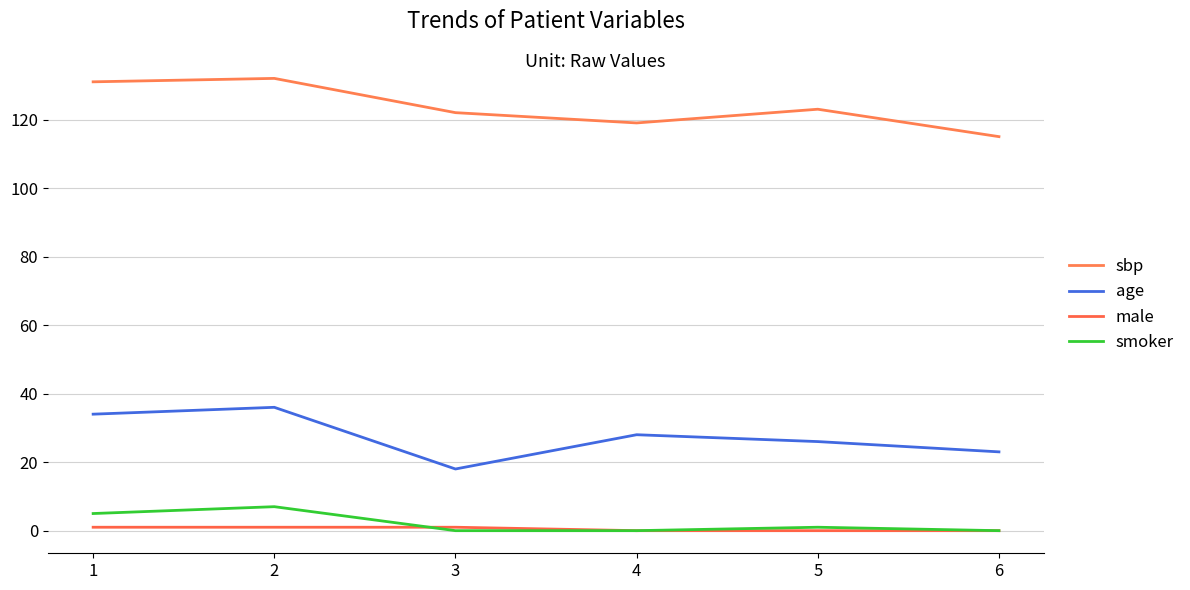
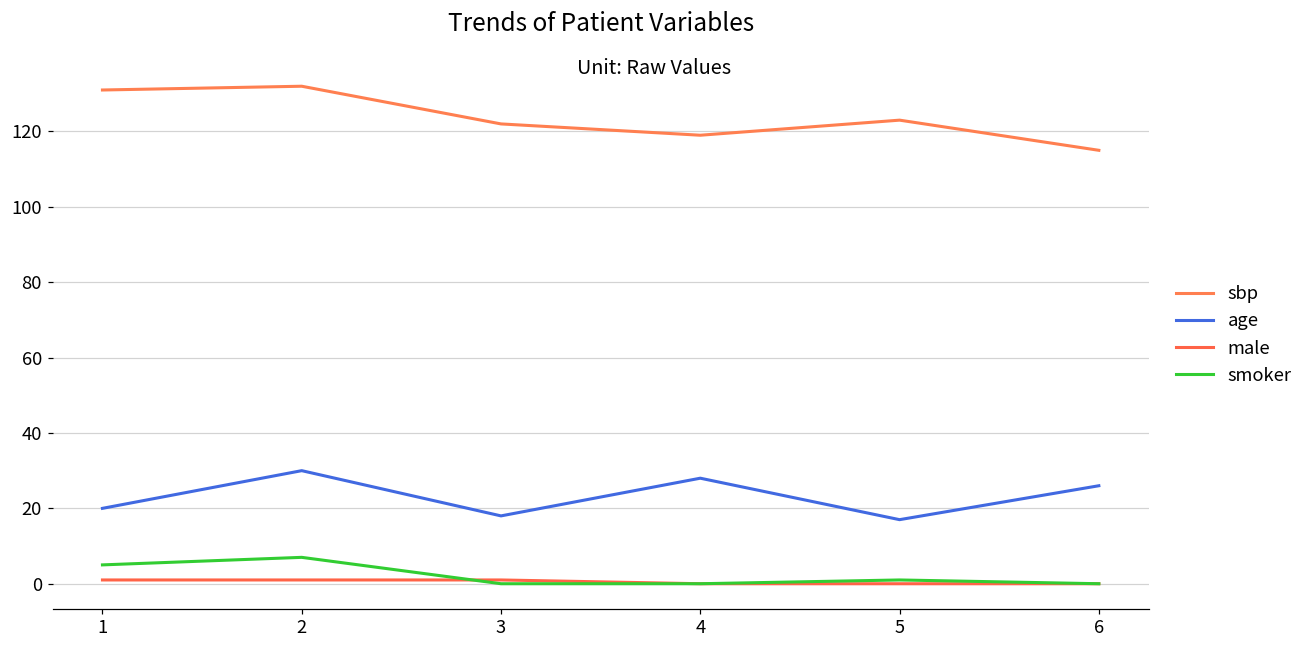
  {
    "age": {
-     "1": 34,
-     "2": 36,
+     "1": 20,
+     "2": 30,
      "3": 18,
      "4": 28,
-     "5": 26,
-     "6": 23
+     "5": 17,
+     "6": 26
    },
    "smoker": {
      "1": 5,
      "2": 7,
      "3": 0,
      "5": 1
    }
  }
